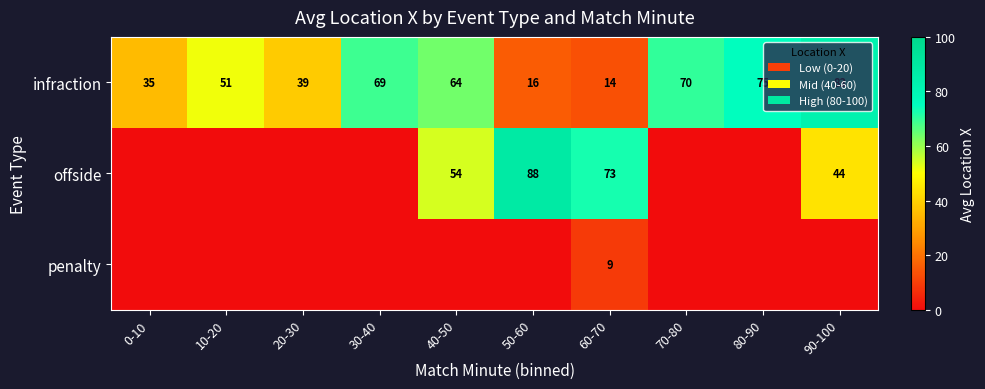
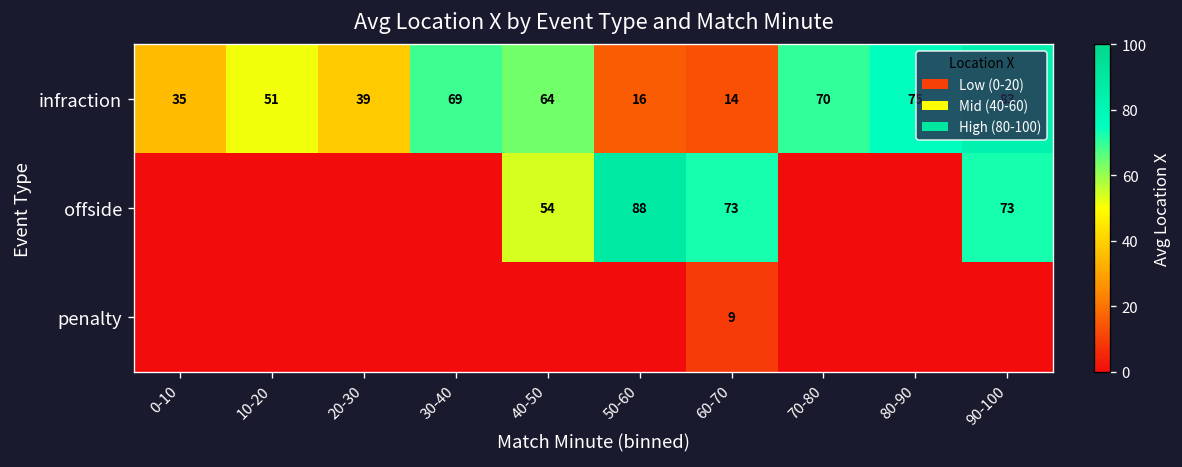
  {
    "infraction": {
      "0-10": 35,
      "10-20": 51,
      "20-30": 39,
      "30-40": 69,
      "40-50": 64,
      "50-60": 16,
      "60-70": 14,
      "70-80": 70
    },
    "offside": {
      "40-50": 54,
      "50-60": 88,
      "60-70": 73,
-     "90-100": 44
+     "90-100": 73
    },
    "penalty": {
      "60-70": 9
    }
  }
